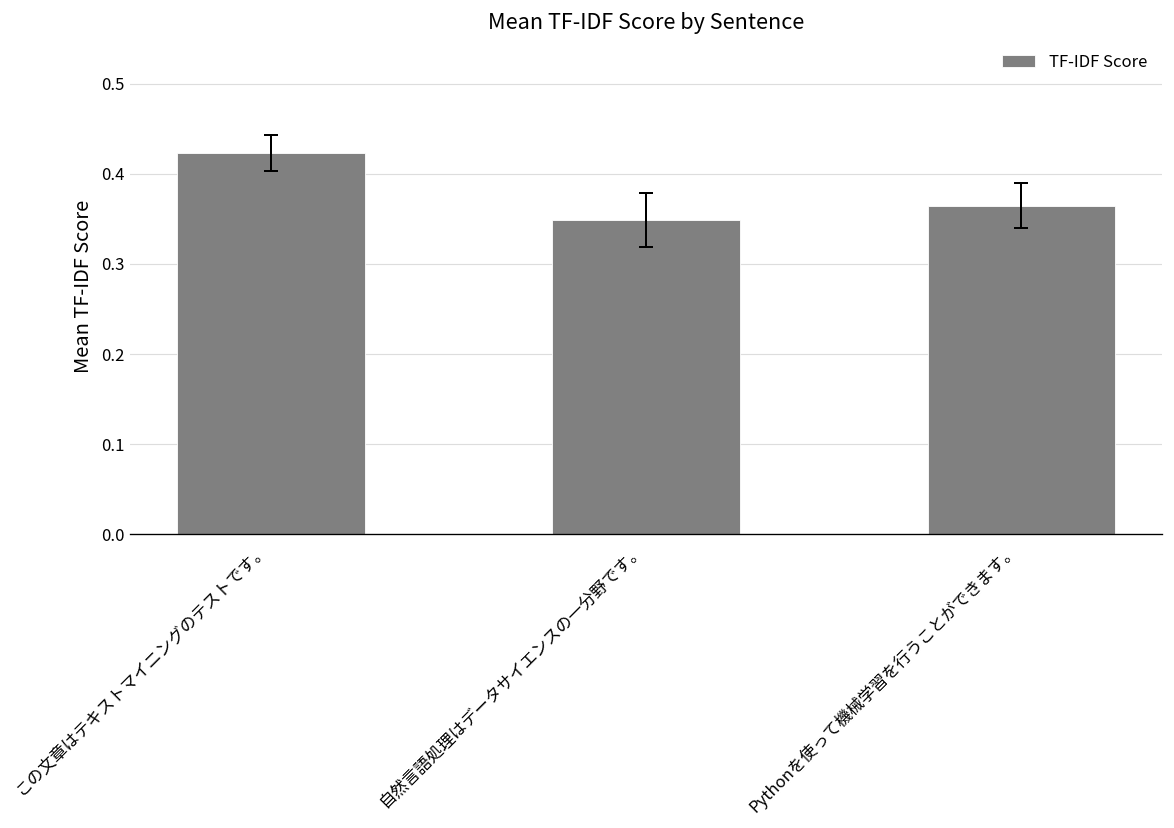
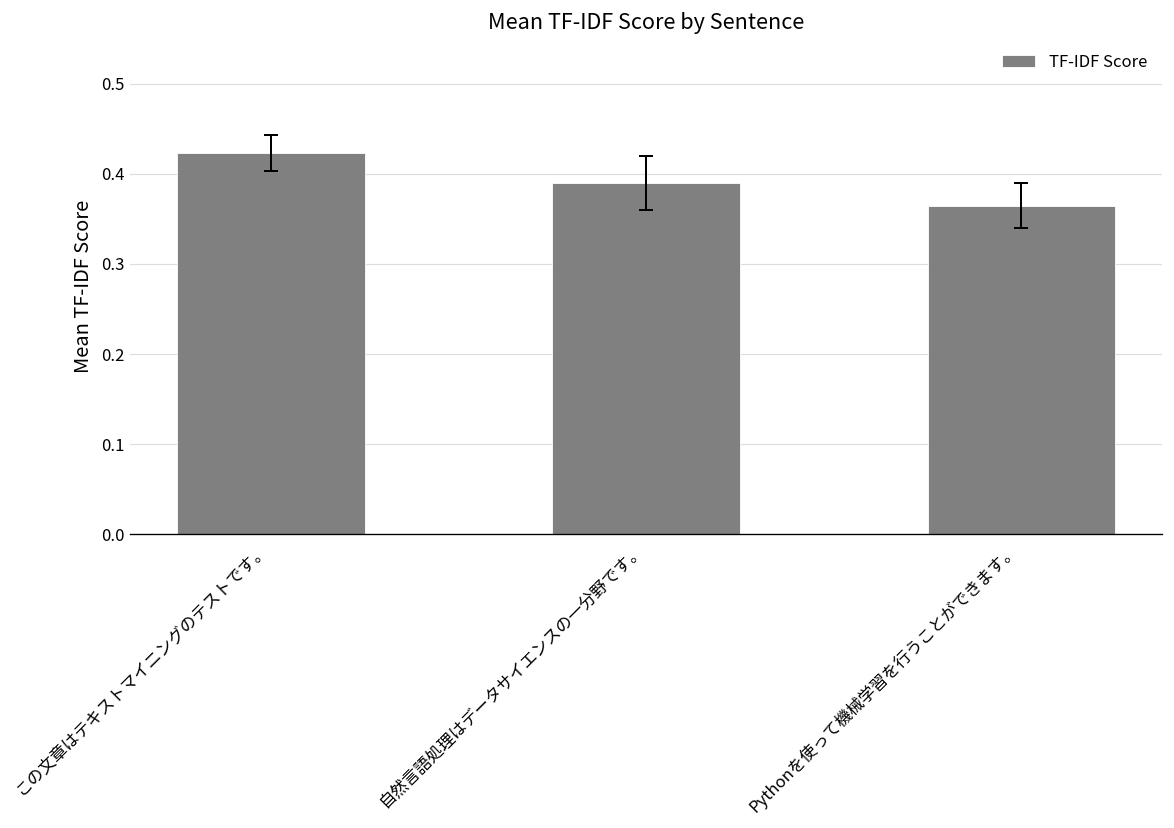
  {
    "TF-IDF Score": {
      "この文章はテキストマイニングのテストです。": 0.42,
-     "自然言語処理はデータサイエンスの一分野です。": 0.35,
+     "自然言語処理はデータサイエンスの一分野です。": 0.39,
      "Pythonを使って機械学習を行うことができます。": 0.36
    }
  }
